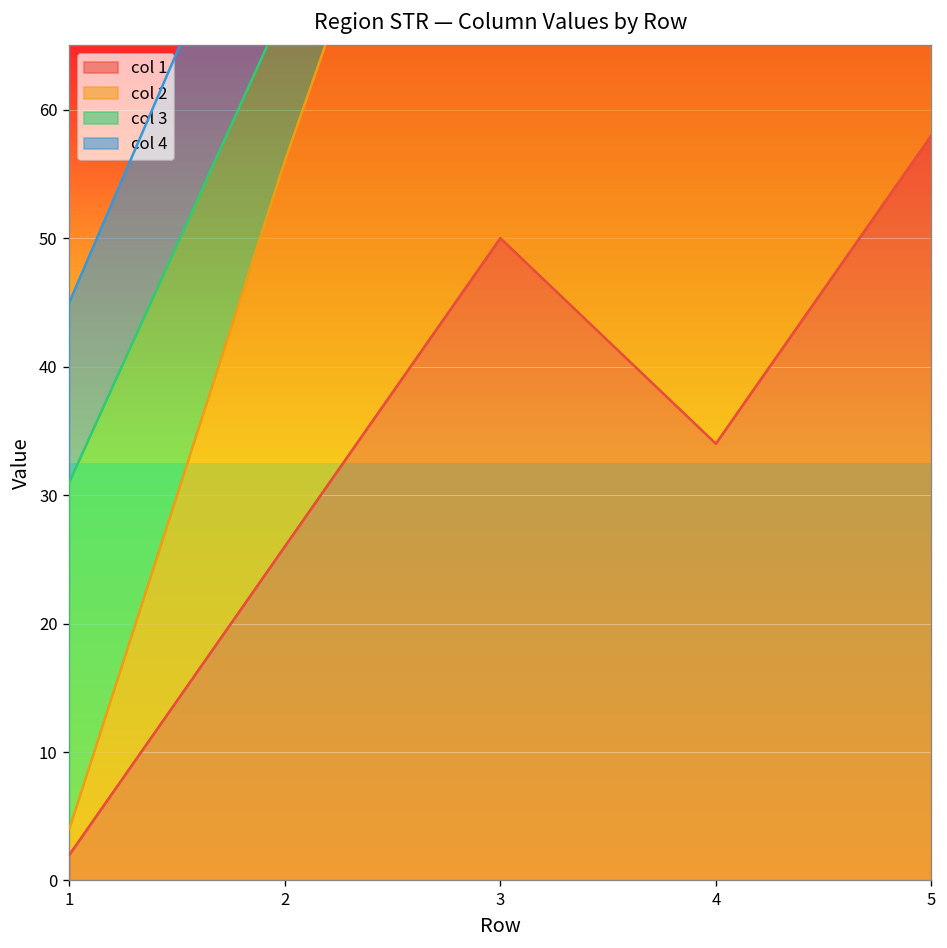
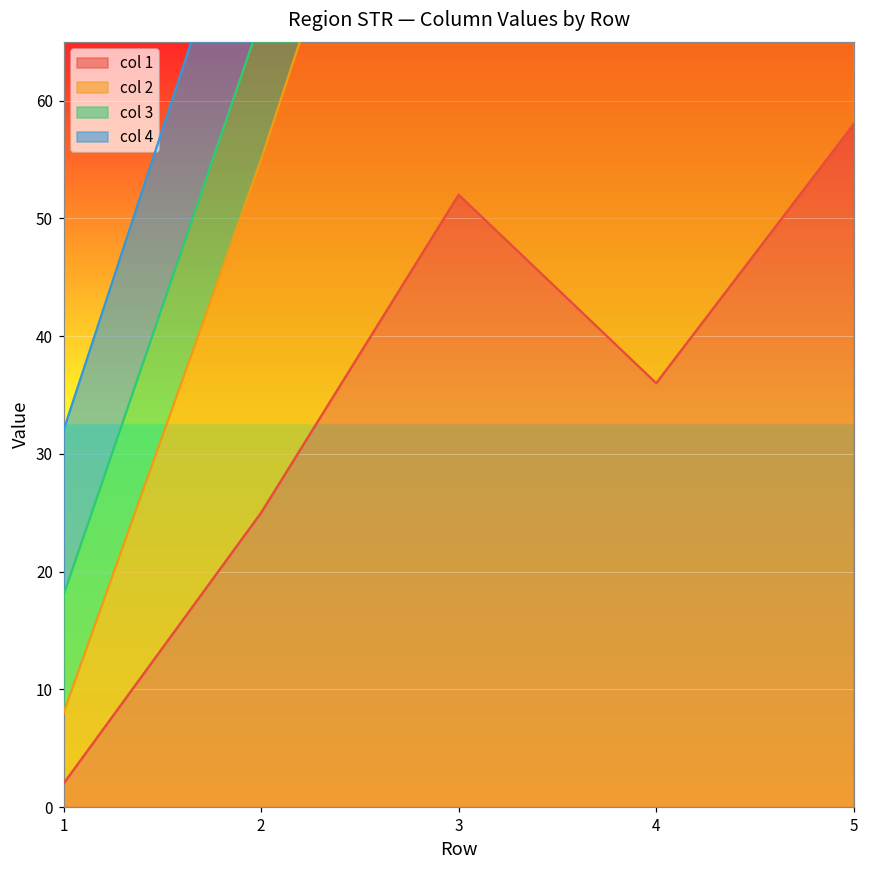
  {
    "col 1": {
      "1": 2,
-     "2": 26,
-     "3": 50,
-     "4": 34,
+     "2": 25,
+     "3": 52,
+     "4": 36,
      "5": 58
    },
    "col 2": {
-     "1": 2,
+     "1": 6,
      "2": 30
    },
    "col 3": {
-     "1": 27
+     "1": 10
    },
    "col 4": {
      "1": 14
    }
  }
